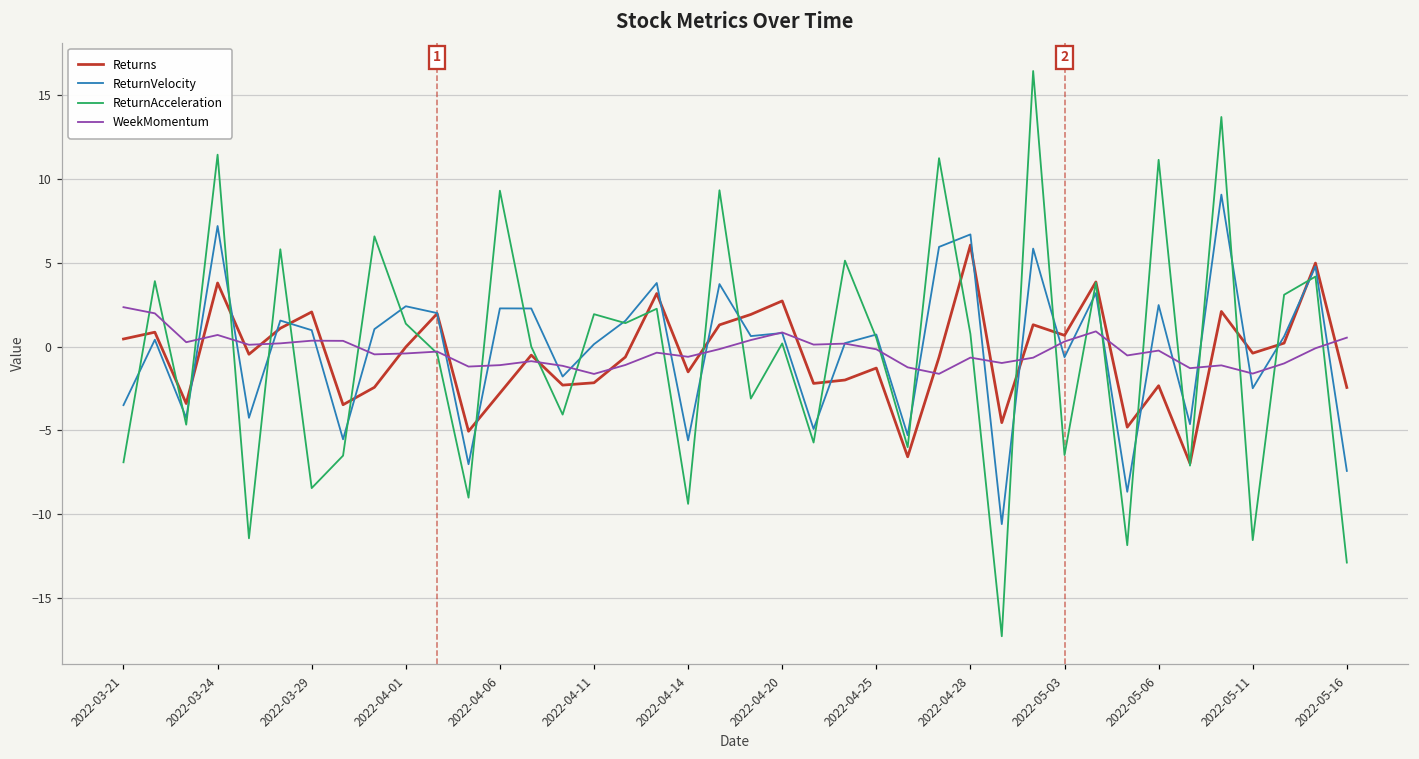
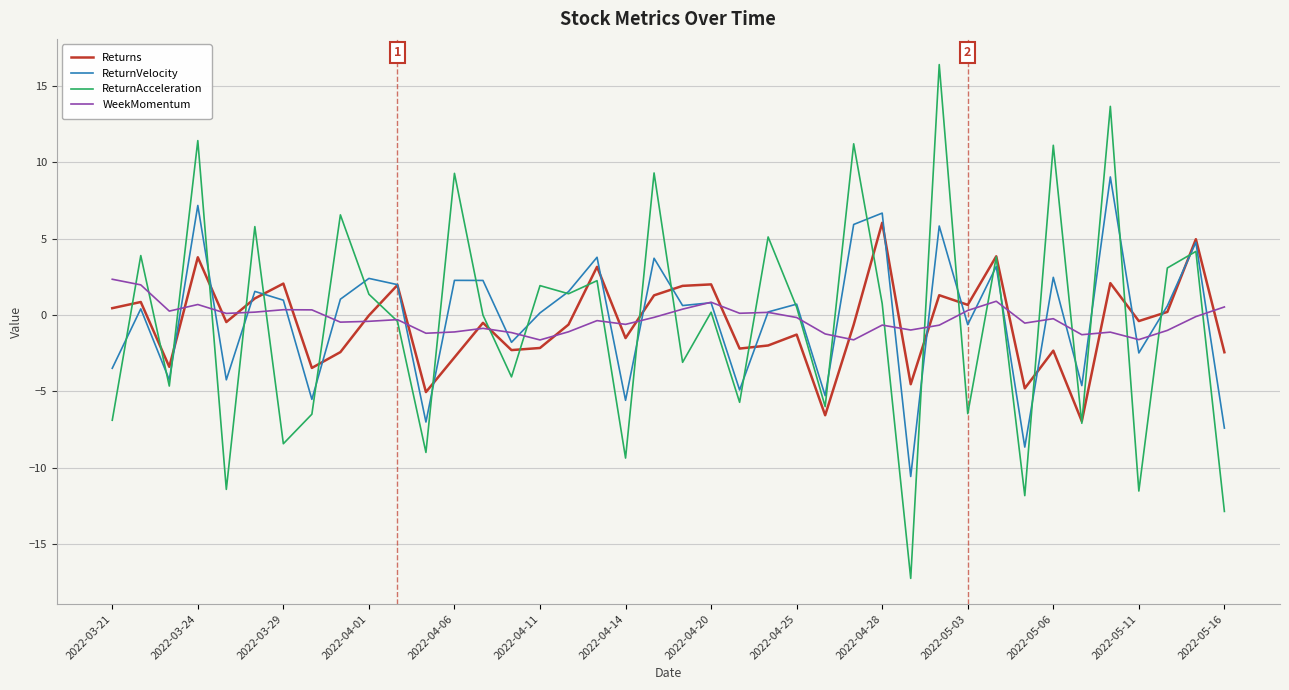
  {
    "Returns": {
      "2022-03-21": 0.4,
      "2022-03-24": 3.8,
      "2022-03-29": 2.1,
      "2022-04-01": 0.0,
      "2022-04-06": -2.8,
      "2022-04-11": -2.2,
      "2022-04-14": -1.5,
-     "2022-04-20": 2.7,
+     "2022-04-20": 2.0,
      "2022-04-25": -1.3,
      "2022-04-28": 6.0,
      "2022-05-03": 0.7,
      "2022-05-06": -2.3,
      "2022-05-11": -0.4,
      "2022-05-16": -2.4
    },
    "ReturnVelocity": {
      "2022-03-21": -3.5,
      "2022-03-24": 7.2,
      "2022-03-29": 1.0,
      "2022-04-01": 2.4,
      "2022-04-06": 2.3,
      "2022-04-11": 0.1,
      "2022-04-14": -5.6,
      "2022-04-25": 0.7,
      "2022-04-28": 6.7,
      "2022-05-03": -0.6,
      "2022-05-06": 2.5,
      "2022-05-11": -2.5,
      "2022-05-16": -7.4
    },
    "ReturnAcceleration": {
      "2022-03-21": -6.9,
      "2022-03-24": 11.4,
      "2022-03-29": -8.4,
      "2022-04-01": 1.4,
      "2022-04-06": 9.3,
      "2022-04-11": 1.9,
      "2022-04-14": -9.4,
      "2022-04-20": 0.2,
      "2022-04-25": 0.5,
      "2022-04-28": 0.7,
      "2022-05-03": -6.5,
      "2022-05-06": 11.1,
      "2022-05-11": -11.5,
      "2022-05-16": -12.9
    },
    "WeekMomentum": {
      "2022-03-21": 2.3,
      "2022-03-24": 0.7,
      "2022-03-29": 0.3,
      "2022-04-01": -0.4,
      "2022-04-06": -1.1,
      "2022-04-11": -1.6,
      "2022-04-14": -0.6,
      "2022-04-25": -0.2,
      "2022-04-28": -0.7,
      "2022-05-03": 0.3,
      "2022-05-06": -0.2,
      "2022-05-11": -1.6,
      "2022-05-16": 0.5
    }
  }
